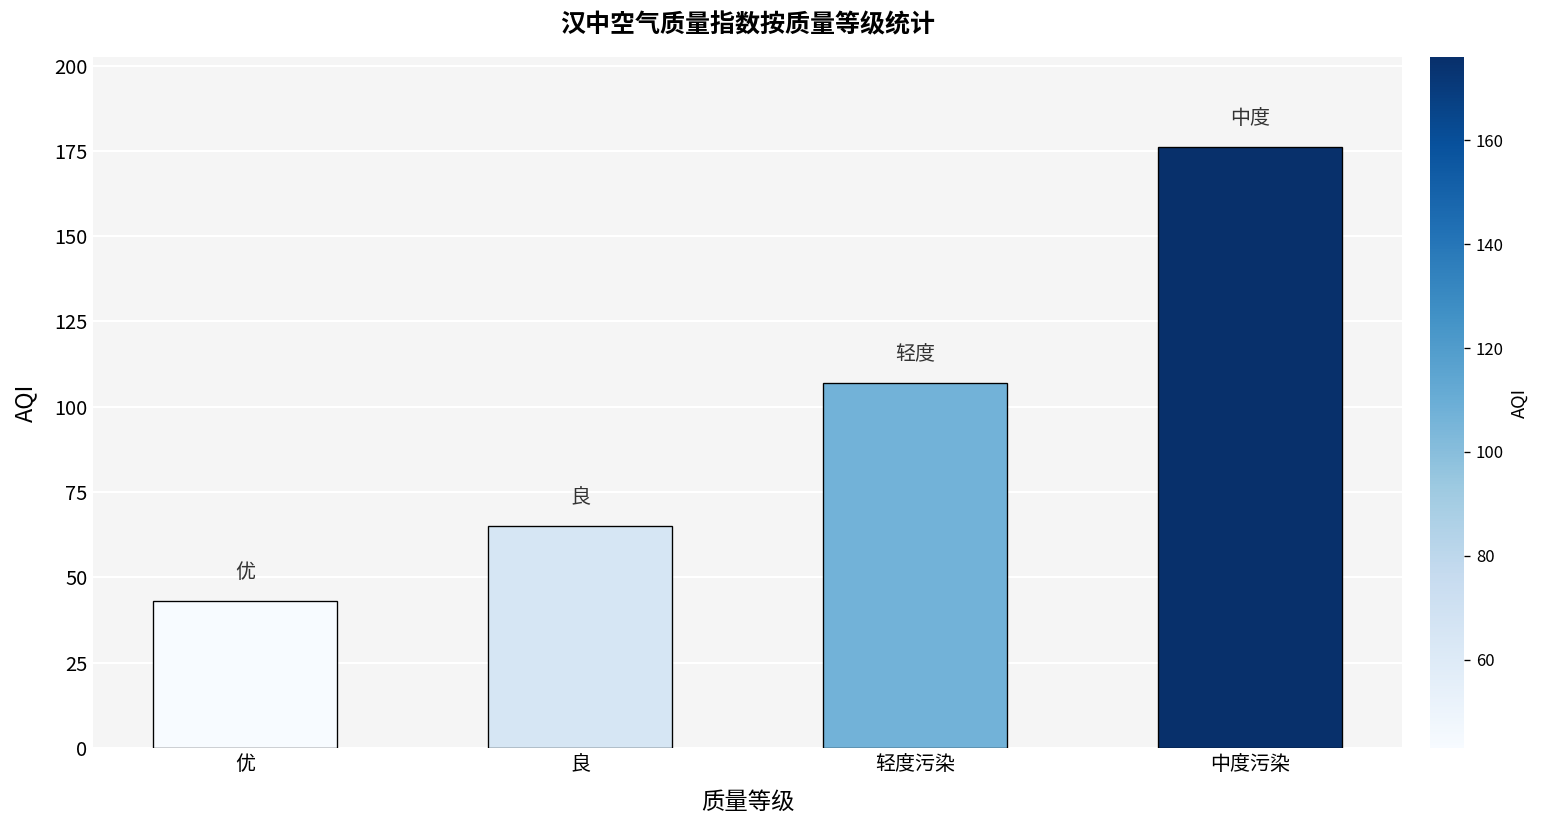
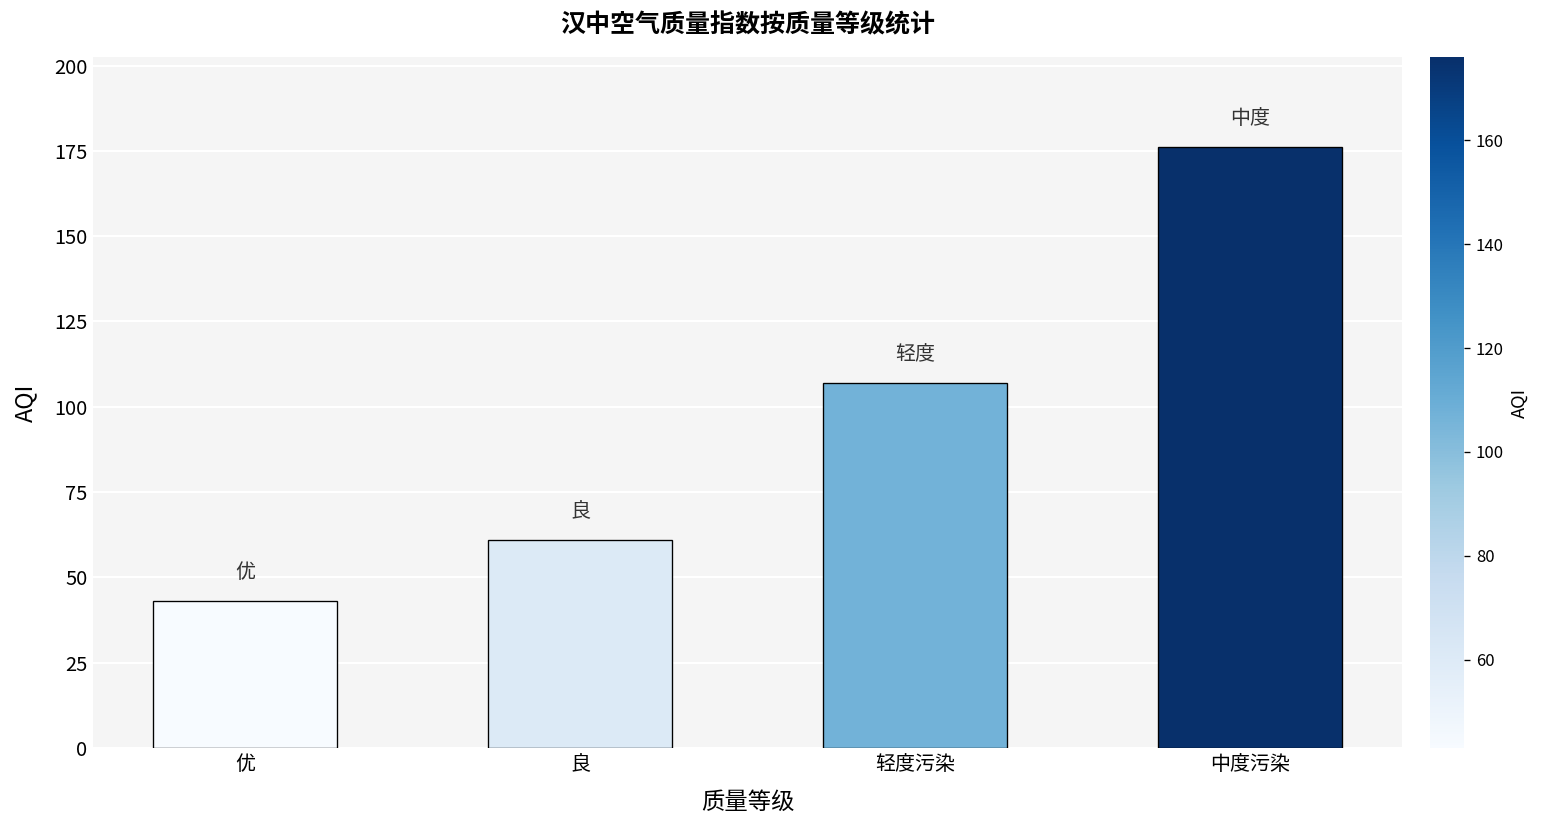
  {
    "优": 43,
-   "良": 65,
+   "良": 61,
    "轻度污染": 107,
    "中度污染": 176
  }
